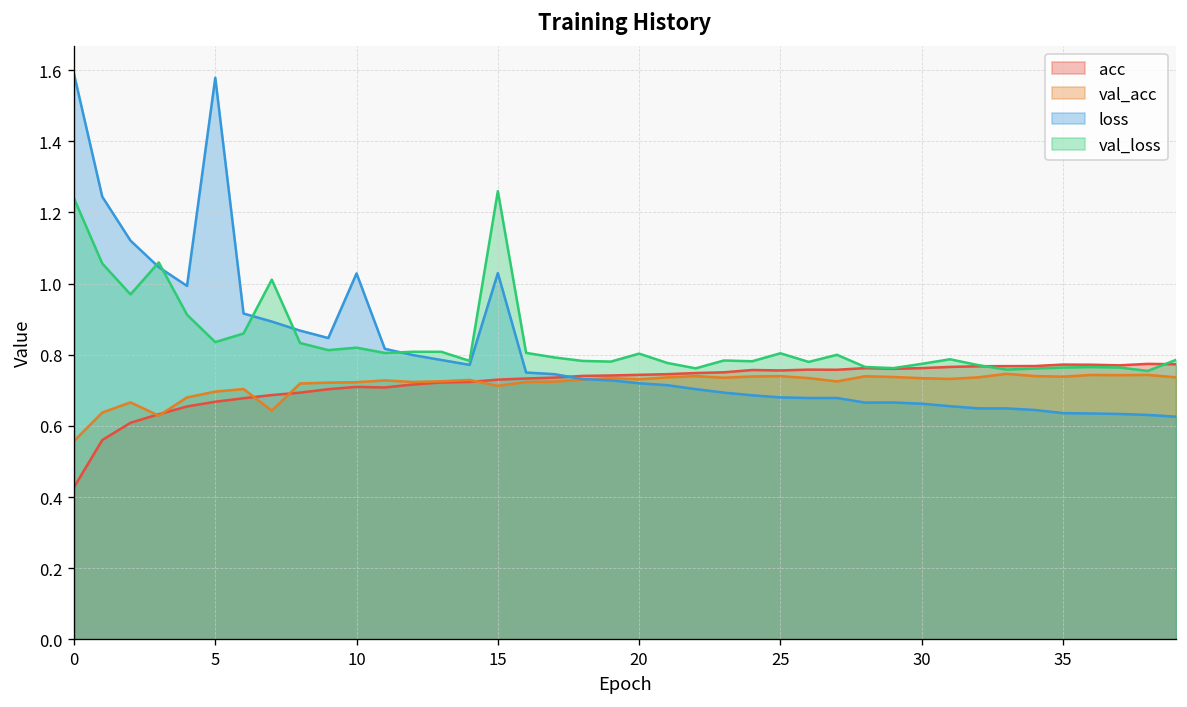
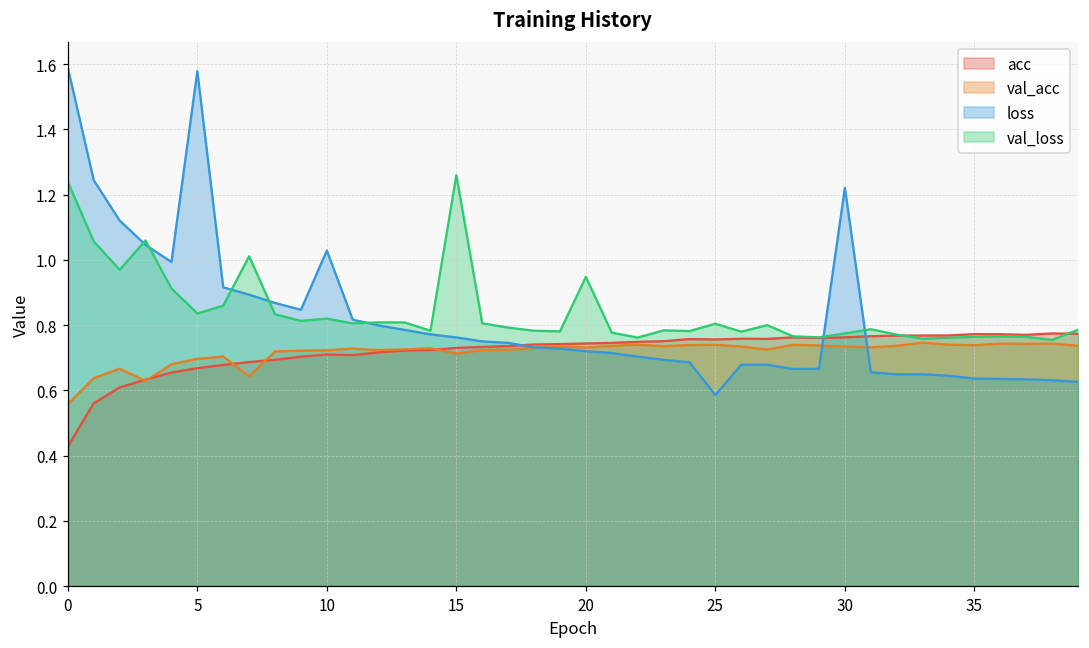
  {
    "loss": {
      "0": 1.59,
      "5": 1.58,
      "10": 1.03,
-     "15": 1.03,
+     "15": 0.76,
      "20": 0.72,
-     "25": 0.68,
-     "30": 0.66,
+     "25": 0.59,
+     "30": 1.22,
      "35": 0.64
    },
    "val_loss": {
      "0": 1.24,
      "5": 0.84,
      "10": 0.82,
      "15": 1.26,
-     "20": 0.80,
+     "20": 0.95,
      "25": 0.80,
      "30": 0.77
    }
  }
